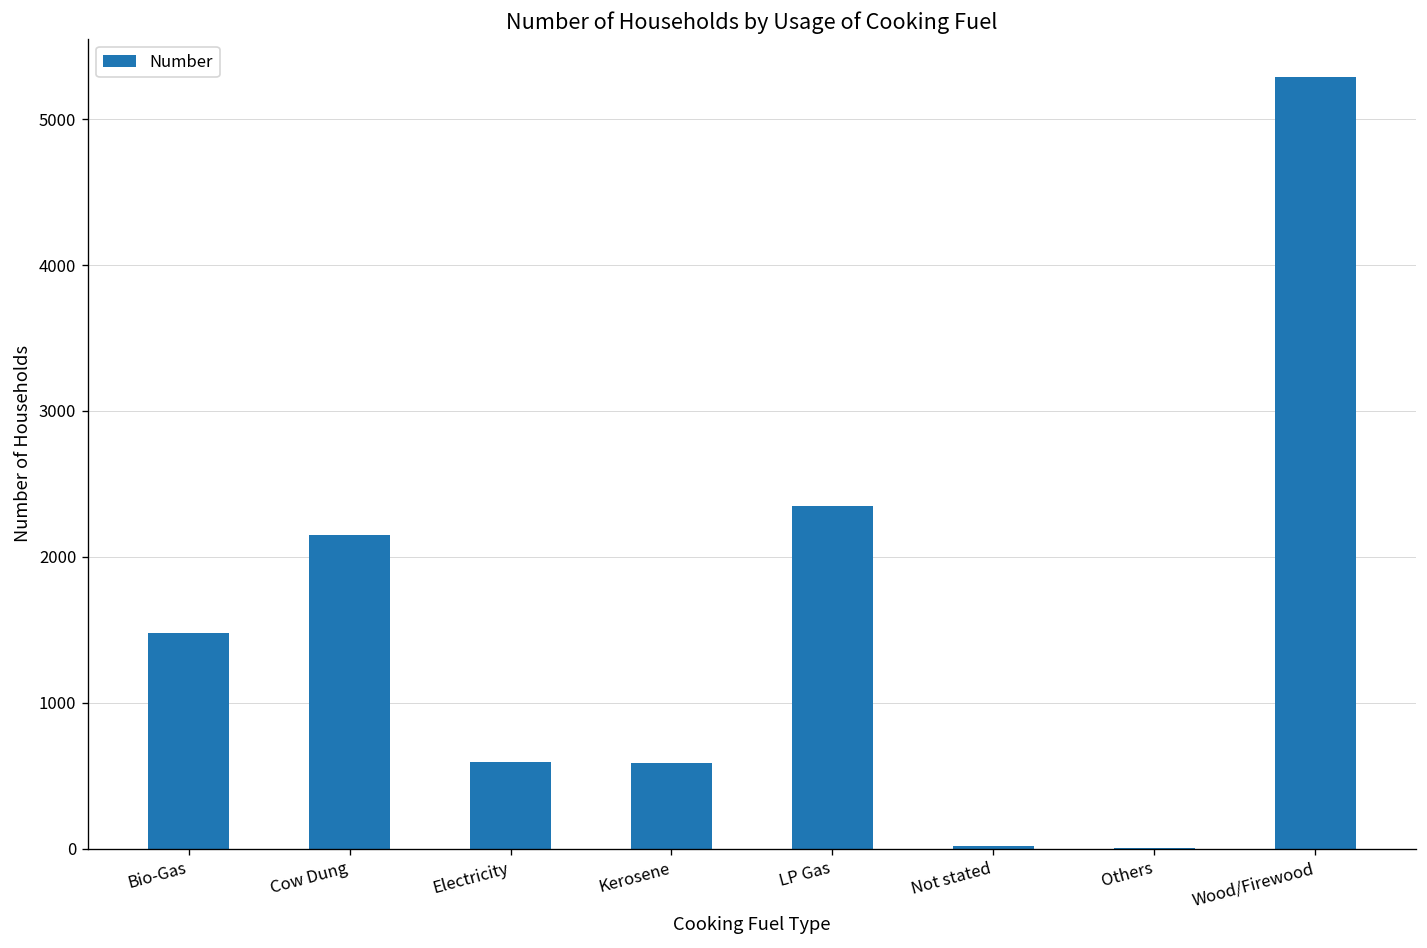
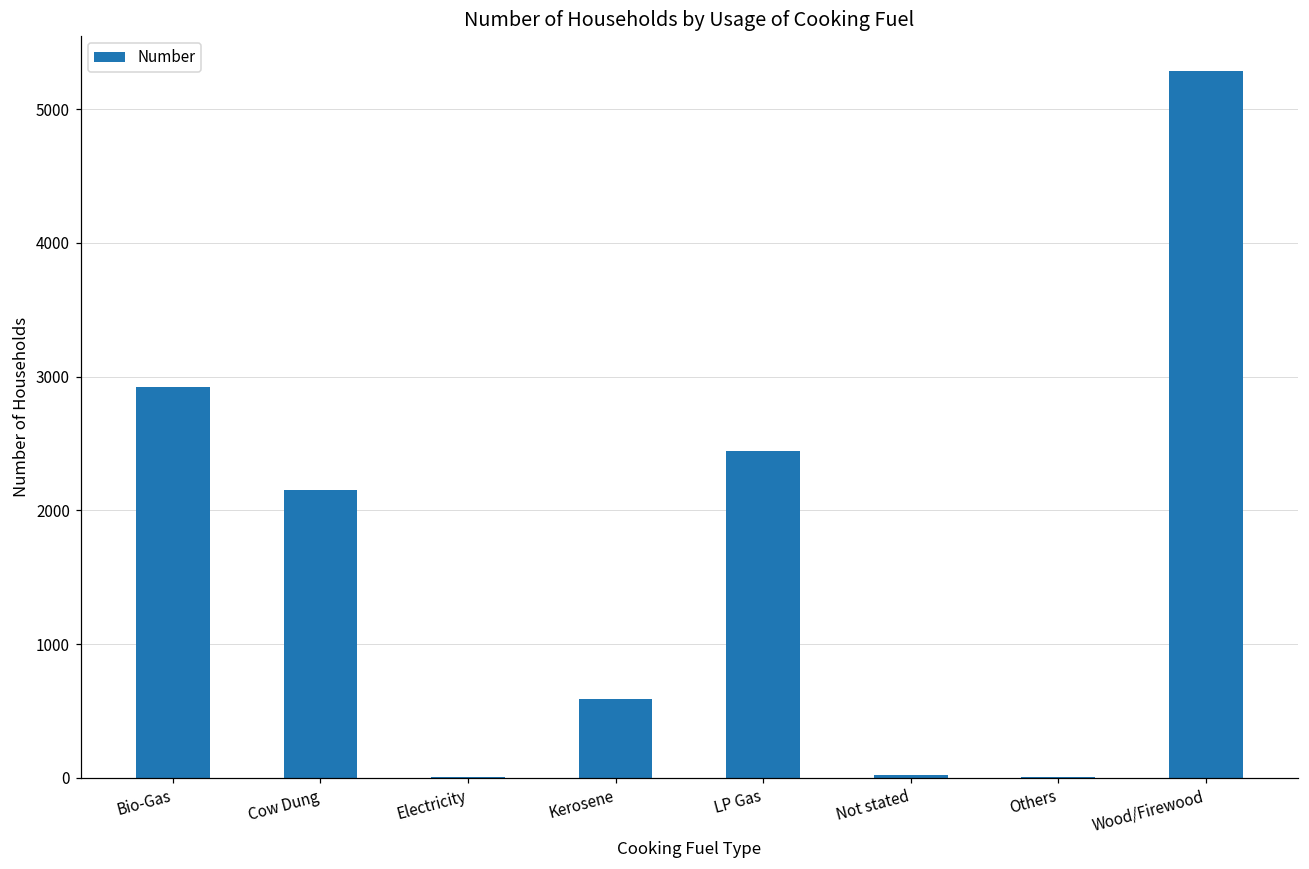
  {
-   "Bio-Gas": 1480,
+   "Bio-Gas": 2920,
    "Cow Dung": 2150,
-   "Electricity": 590,
+   "Electricity": 10,
    "Kerosene": 590,
-   "LP Gas": 2350,
+   "LP Gas": 2440,
    "Wood/Firewood": 5290
  }
